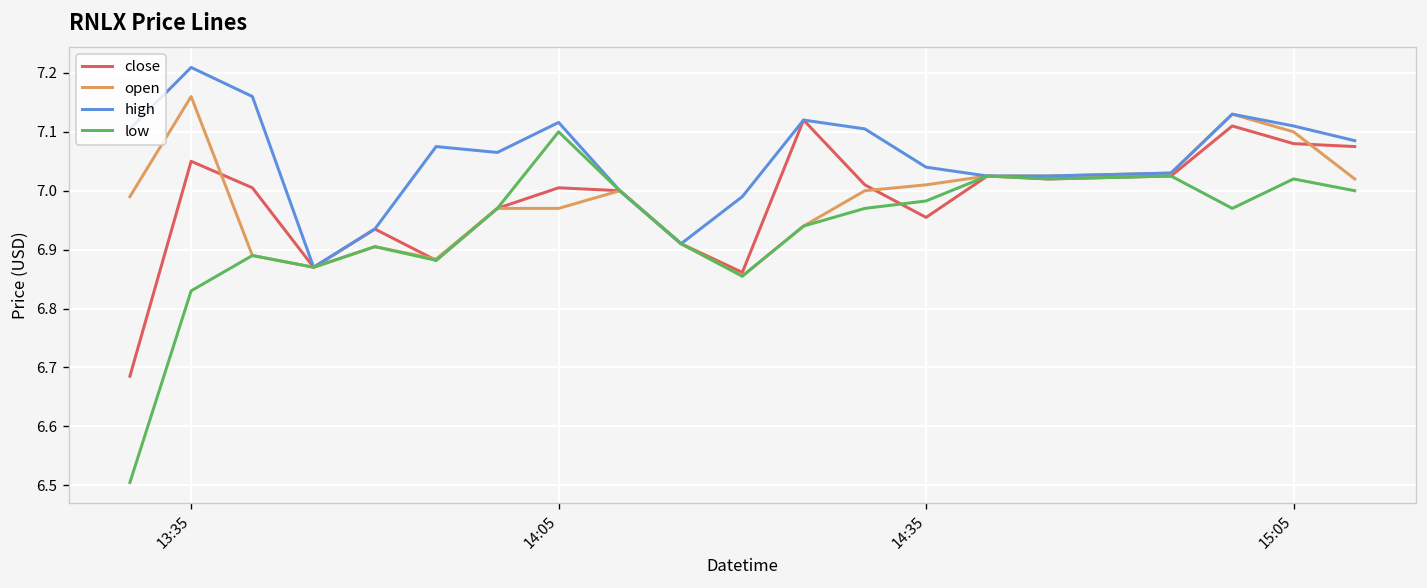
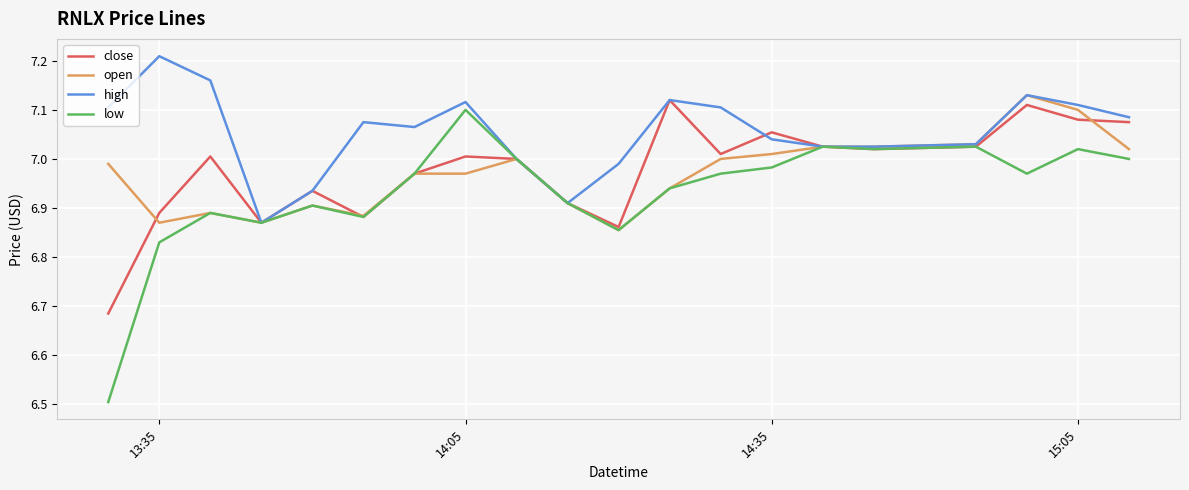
  {
    "close": {
-     "13:35": 7.05,
+     "13:35": 6.89,
      "14:05": 7.01,
-     "14:35": 6.95,
+     "14:35": 7.05,
      "15:05": 7.08
    },
    "open": {
-     "13:35": 7.16,
+     "13:35": 6.87,
      "14:05": 6.97,
      "14:35": 7.01,
      "15:05": 7.10
    },
    "high": {
      "13:35": 7.21,
      "14:05": 7.12,
      "14:35": 7.04,
      "15:05": 7.11
    },
    "low": {
      "13:35": 6.83,
      "14:05": 7.10,
      "14:35": 6.98,
      "15:05": 7.02
    }
  }
